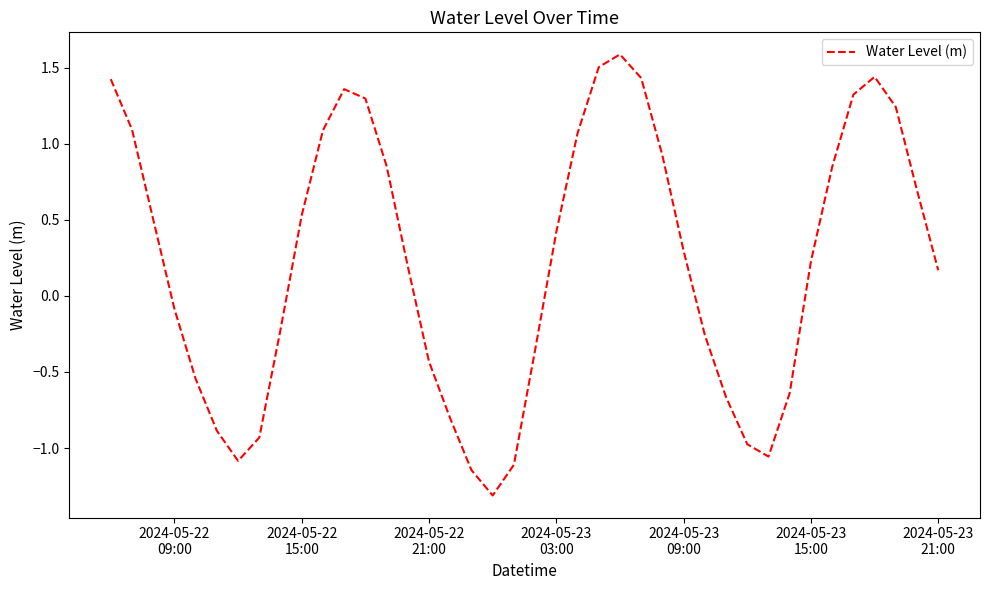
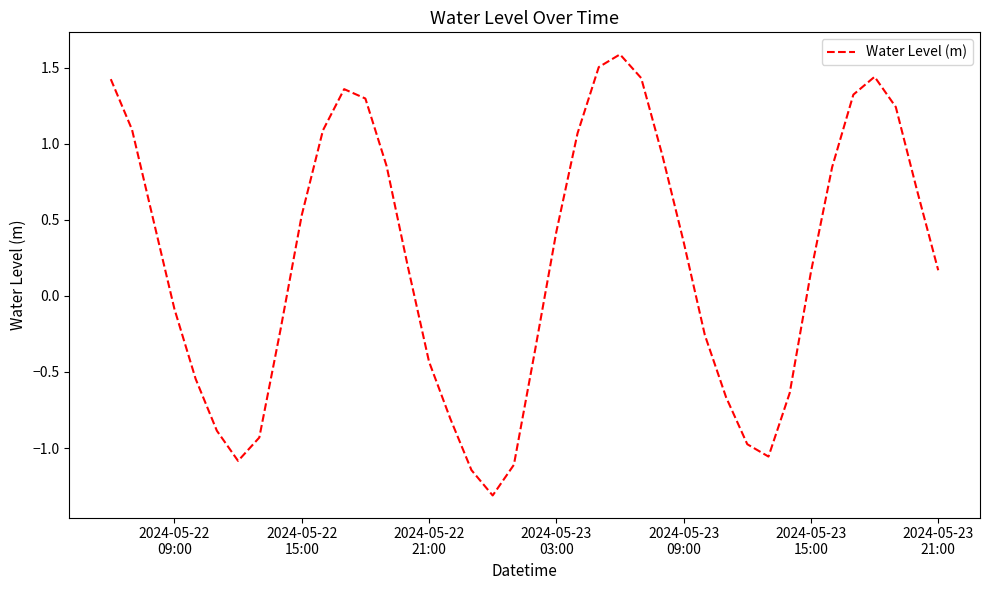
  {
    "2024-05-22 09:00": -0.09,
    "2024-05-22 15:00": 0.53,
    "2024-05-22 21:00": -0.43,
    "2024-05-23 03:00": 0.42,
-   "2024-05-23 09:00": 0.30,
-   "2024-05-23 15:00": 0.23,
+   "2024-05-23 09:00": 0.36,
+   "2024-05-23 15:00": 0.16,
    "2024-05-23 21:00": 0.17
  }
